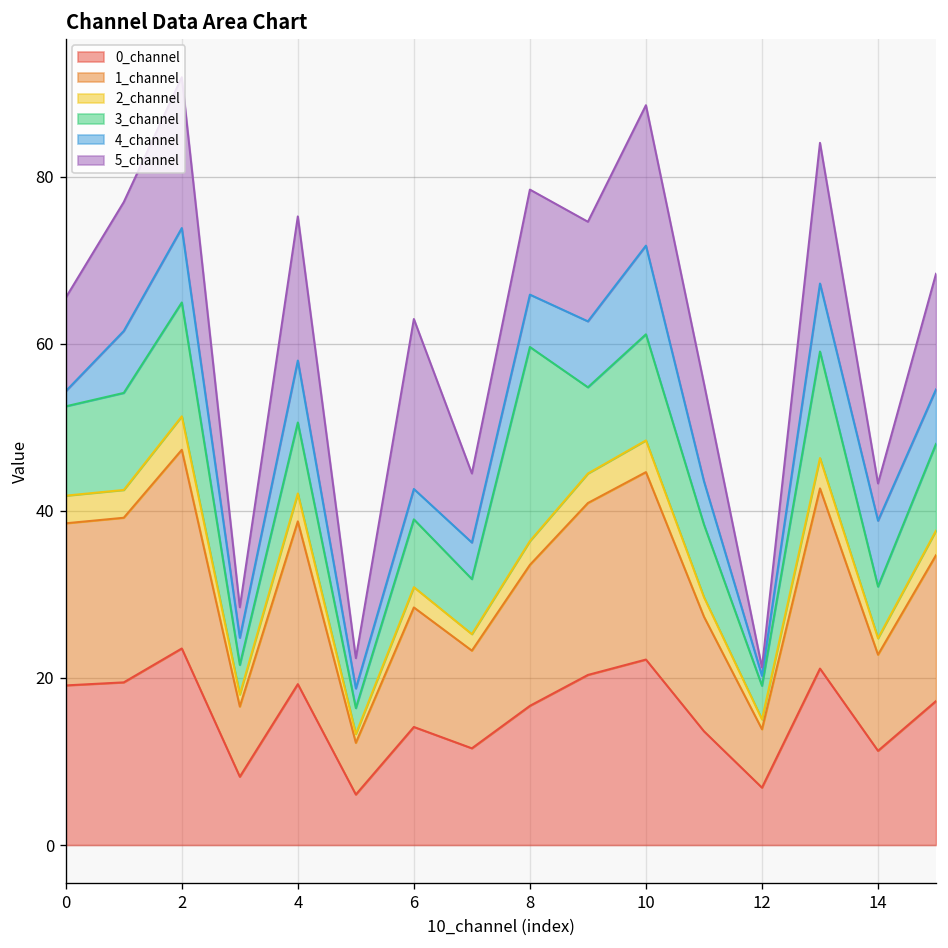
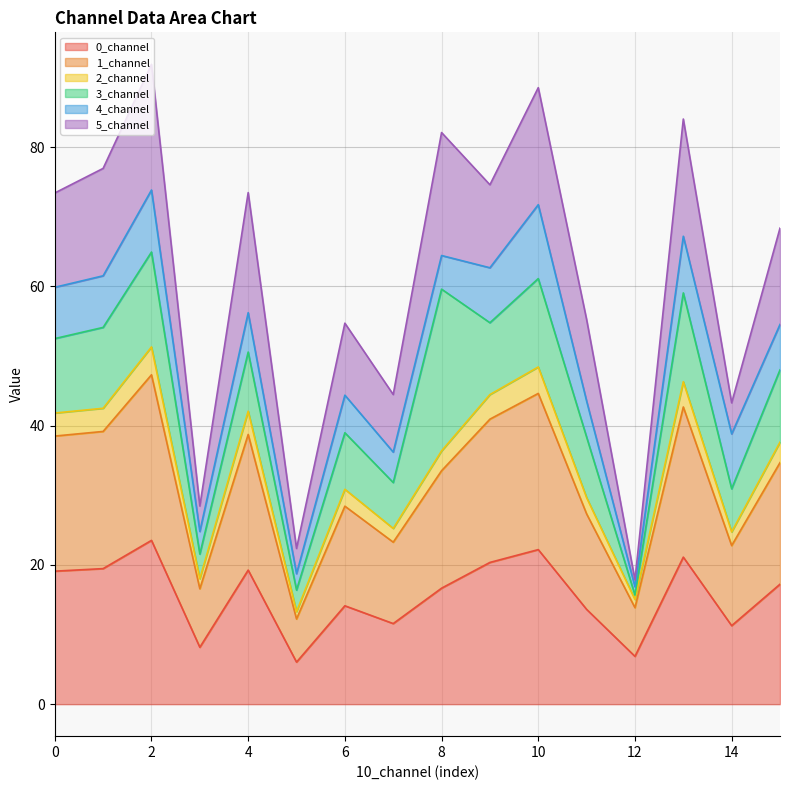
  {
    "3_channel": {
      "0": 11,
      "2": 14,
      "4": 8,
      "6": 8,
      "8": 23,
      "10": 13,
-     "12": 4,
+     "12": 1,
      "14": 6
    },
    "4_channel": {
-     "0": 2,
+     "0": 7,
      "2": 9,
-     "4": 7,
-     "6": 4,
-     "8": 6,
+     "4": 6,
+     "6": 5,
+     "8": 5,
      "10": 11,
      "12": 1,
      "14": 8
    },
    "5_channel": {
-     "0": 11,
+     "0": 14,
      "4": 17,
-     "6": 20,
-     "8": 13,
+     "6": 10,
+     "8": 18,
      "10": 17,
      "12": 1,
      "14": 4
    }
  }
